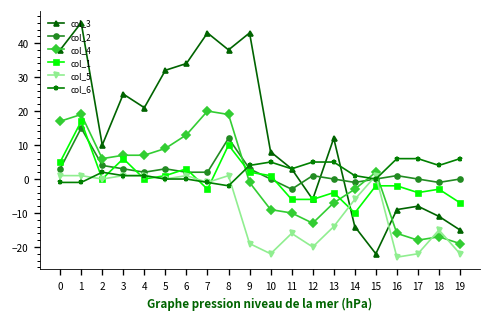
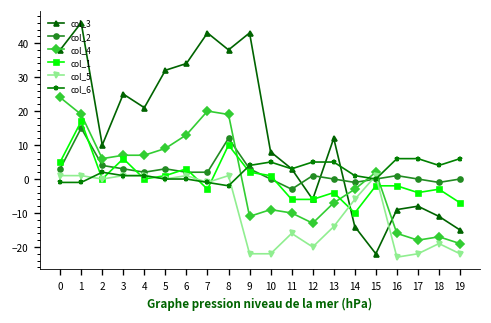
  {
    "col_4": {
-     "0": 17,
+     "0": 24,
      "1": 19,
      "2": 6,
      "3": 7,
      "4": 7,
      "5": 9,
      "6": 13,
      "7": 20,
      "8": 19,
-     "9": -1,
+     "9": -11,
      "10": -9,
      "11": -10,
      "12": -13,
      "13": -7,
      "14": -3,
      "15": 2,
      "16": -16,
      "17": -18,
      "18": -17,
      "19": -19
    },
    "col_1": {
      "0": 5,
      "1": 17,
      "3": 6,
      "4": 0,
      "5": 1,
      "6": 3,
      "7": -3,
      "8": 10,
      "9": 2,
      "10": 1,
      "11": -6,
      "13": -4,
      "14": -10,
      "15": -2,
      "16": -2,
      "17": -4,
      "18": -3,
      "19": -7
    },
    "col_5": {
      "0": 1,
      "1": 1,
      "6": 1,
      "8": 1,
-     "9": -19,
+     "9": -22,
      "10": -22,
      "11": -16,
      "12": -20,
      "13": -14,
      "14": -6,
      "15": 1,
      "16": -23,
      "17": -22,
-     "18": -15,
+     "18": -19,
      "19": -22
    }
  }
